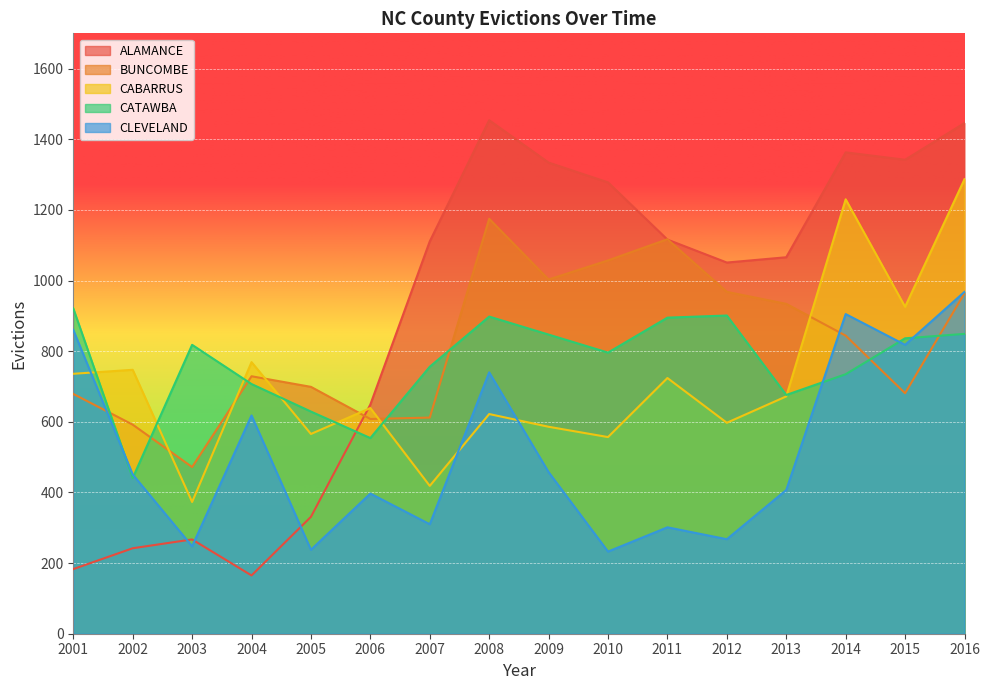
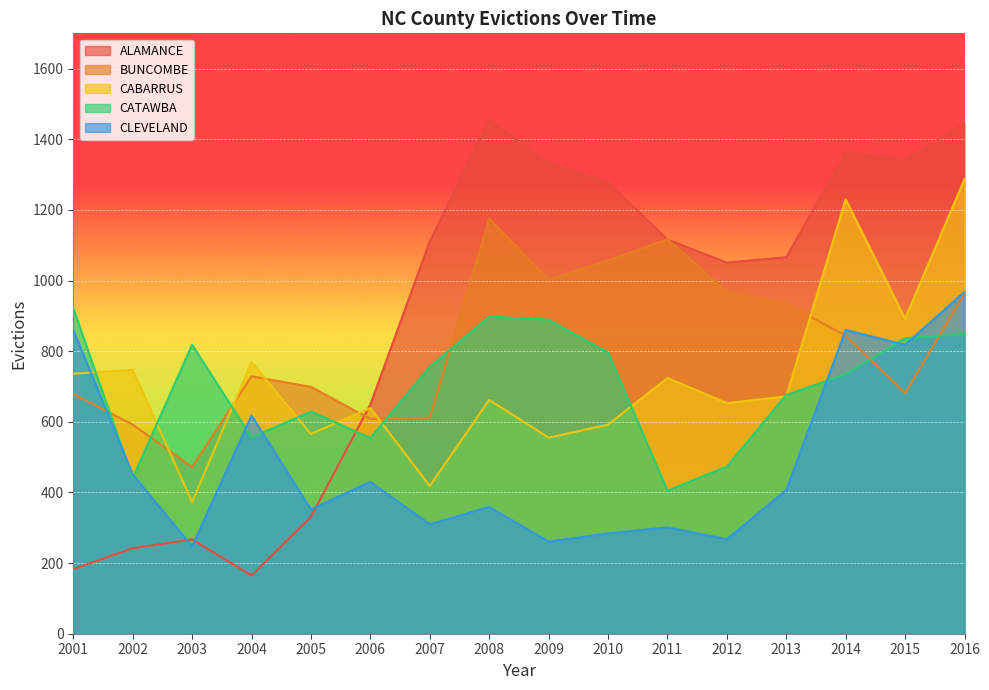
  {
    "CABARRUS": {
      "2001": 740,
      "2002": 750,
      "2003": 370,
      "2004": 770,
      "2005": 570,
      "2006": 640,
      "2007": 420,
-     "2008": 620,
-     "2009": 590,
-     "2010": 560,
+     "2008": 660,
+     "2009": 560,
+     "2010": 590,
      "2011": 720,
-     "2012": 600,
+     "2012": 650,
      "2014": 1230,
-     "2015": 930,
+     "2015": 890,
      "2016": 1290
    },
    "CATAWBA": {
      "2001": 920,
      "2002": 440,
      "2003": 820,
-     "2004": 710,
+     "2004": 560,
      "2005": 630,
      "2006": 550,
      "2007": 760,
      "2008": 900,
-     "2009": 850,
+     "2009": 890,
      "2010": 800,
-     "2011": 900,
-     "2012": 900,
+     "2011": 410,
+     "2012": 470,
      "2014": 730,
      "2015": 840,
      "2016": 850
    },
    "CLEVELAND": {
      "2001": 860,
      "2002": 450,
      "2003": 250,
      "2004": 620,
-     "2005": 240,
-     "2006": 400,
+     "2005": 350,
+     "2006": 430,
      "2007": 310,
-     "2008": 740,
-     "2009": 460,
-     "2010": 230,
+     "2008": 360,
+     "2009": 260,
+     "2010": 280,
      "2011": 300,
      "2012": 270,
      "2013": 410,
-     "2014": 910,
+     "2014": 860,
      "2015": 820
    }
  }
